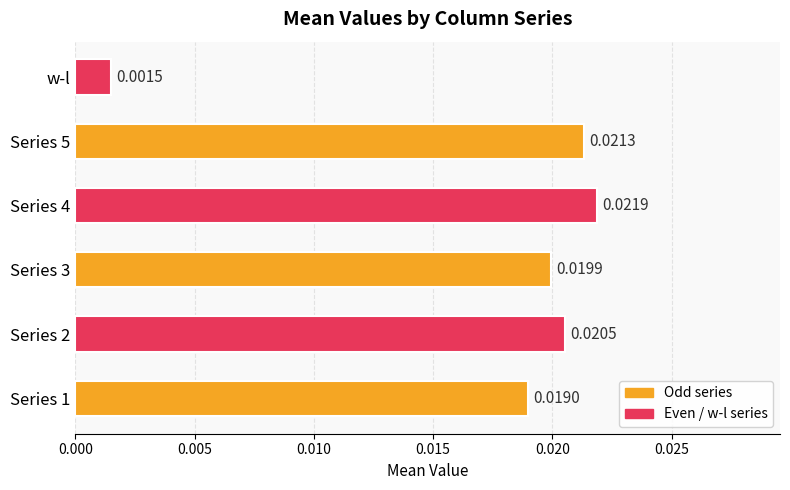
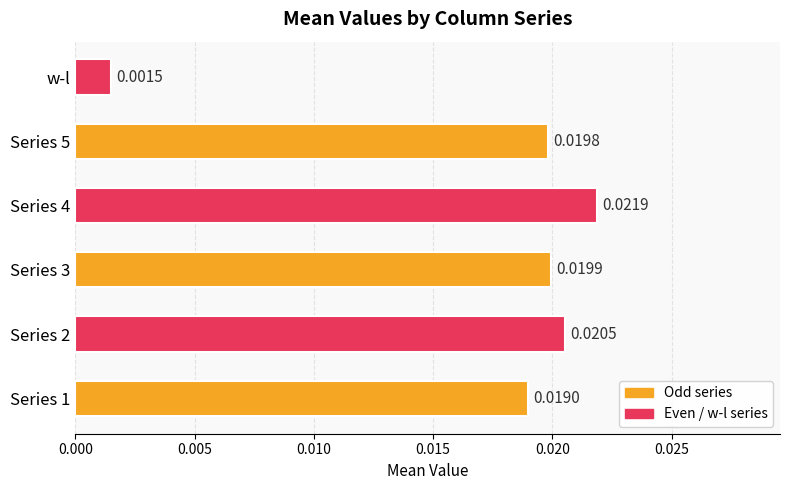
  {
    "w-l": 0.0015,
-   "Series 5": 0.0213,
+   "Series 5": 0.0198,
    "Series 4": 0.0219,
    "Series 3": 0.0199,
    "Series 2": 0.0205,
    "Series 1": 0.0190
  }
